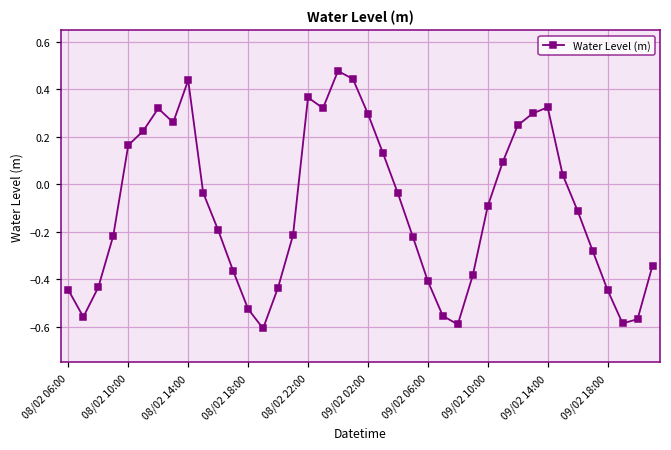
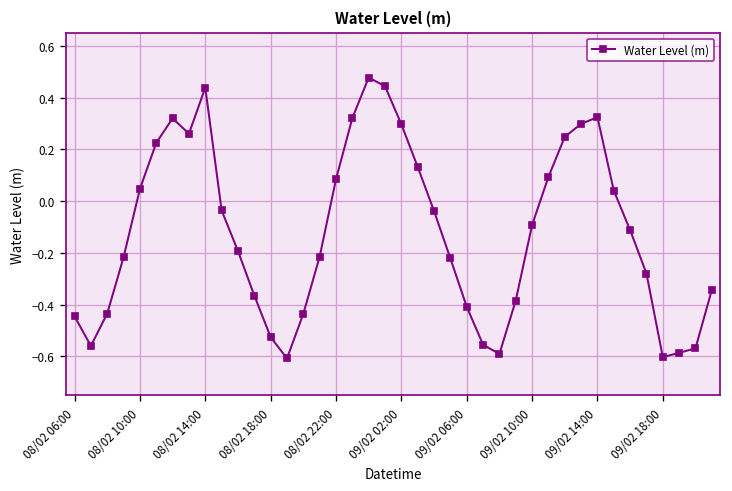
  {
    "08/02 06:00": -0.45,
-   "08/02 10:00": 0.16,
+   "08/02 10:00": 0.05,
    "08/02 14:00": 0.44,
    "08/02 18:00": -0.53,
-   "08/02 22:00": 0.37,
+   "08/02 22:00": 0.08,
    "09/02 02:00": 0.30,
    "09/02 06:00": -0.41,
    "09/02 10:00": -0.09,
    "09/02 14:00": 0.32,
-   "09/02 18:00": -0.45
+   "09/02 18:00": -0.60
  }
